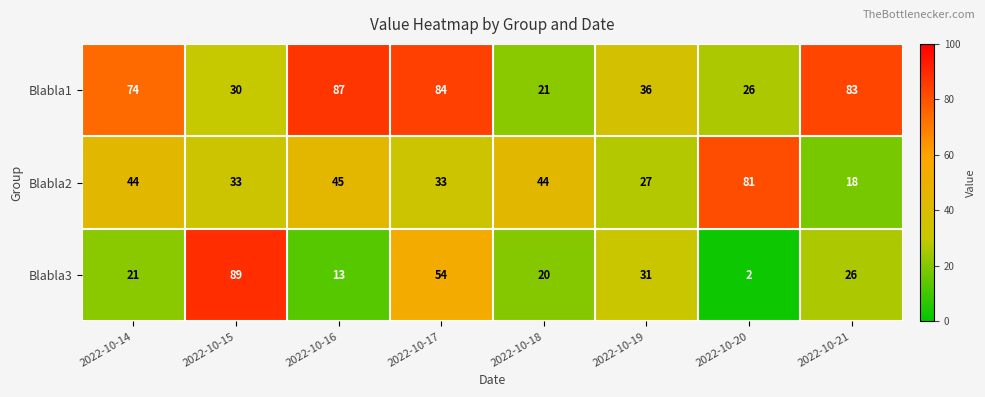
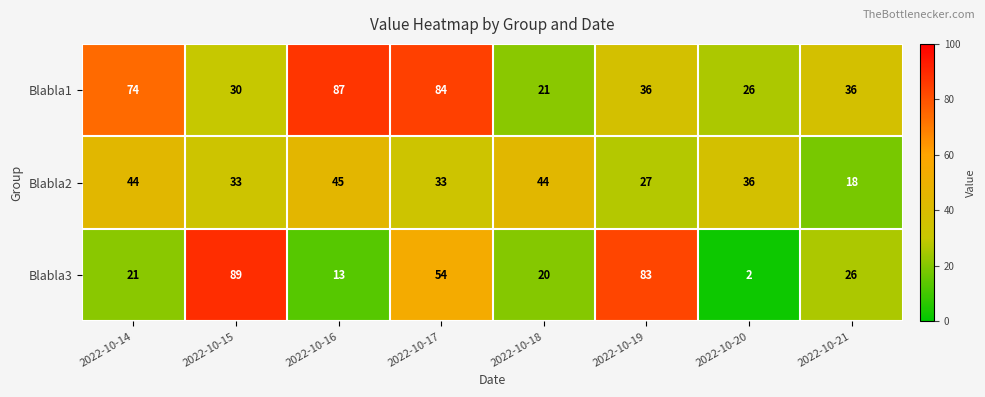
  {
    "Blabla1": {
      "2022-10-14": 74,
      "2022-10-15": 30,
      "2022-10-16": 87,
      "2022-10-17": 84,
      "2022-10-18": 21,
      "2022-10-19": 36,
      "2022-10-20": 26,
-     "2022-10-21": 83
+     "2022-10-21": 36
    },
    "Blabla2": {
      "2022-10-14": 44,
      "2022-10-15": 33,
      "2022-10-16": 45,
      "2022-10-17": 33,
      "2022-10-18": 44,
      "2022-10-19": 27,
-     "2022-10-20": 81,
+     "2022-10-20": 36,
      "2022-10-21": 18
    },
    "Blabla3": {
      "2022-10-14": 21,
      "2022-10-15": 89,
      "2022-10-16": 13,
      "2022-10-17": 54,
      "2022-10-18": 20,
-     "2022-10-19": 31,
+     "2022-10-19": 83,
      "2022-10-20": 2,
      "2022-10-21": 26
    }
  }
